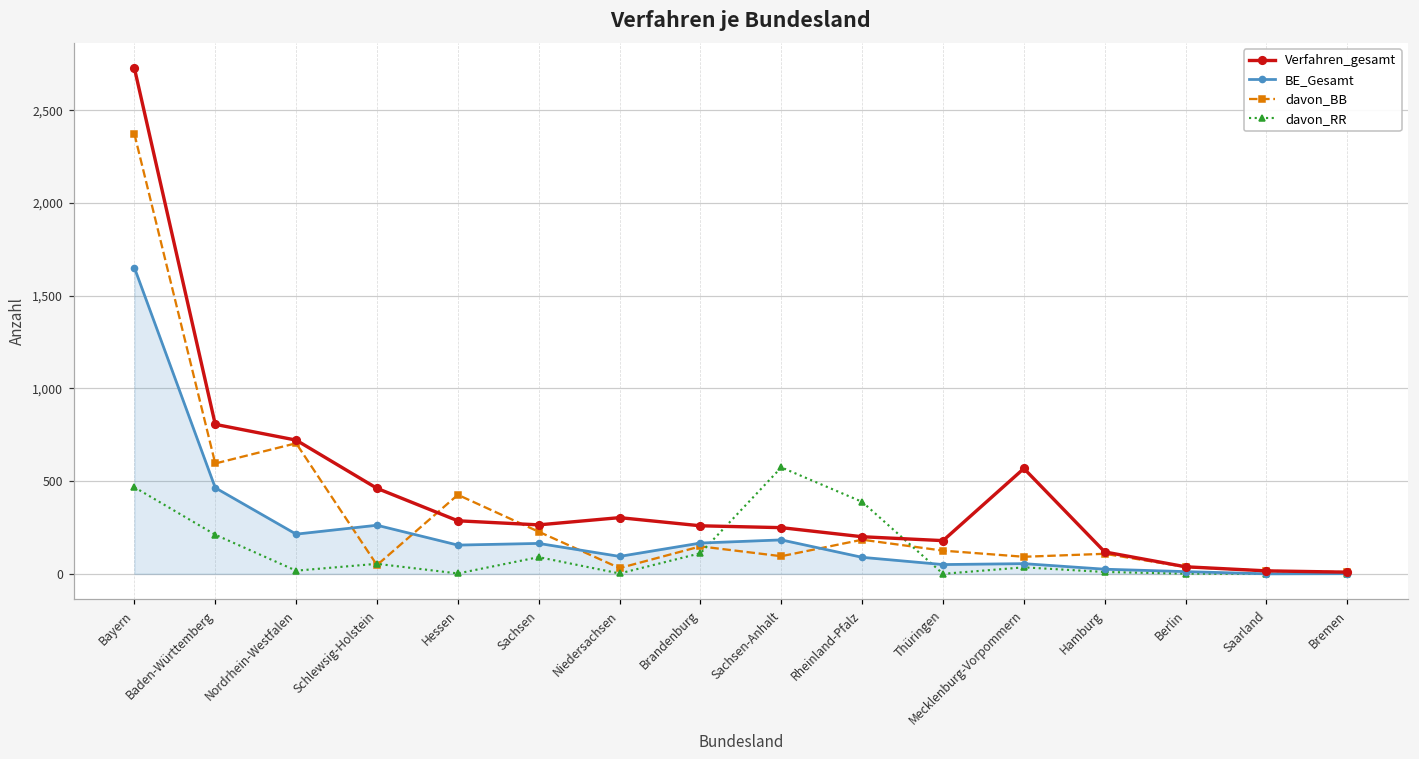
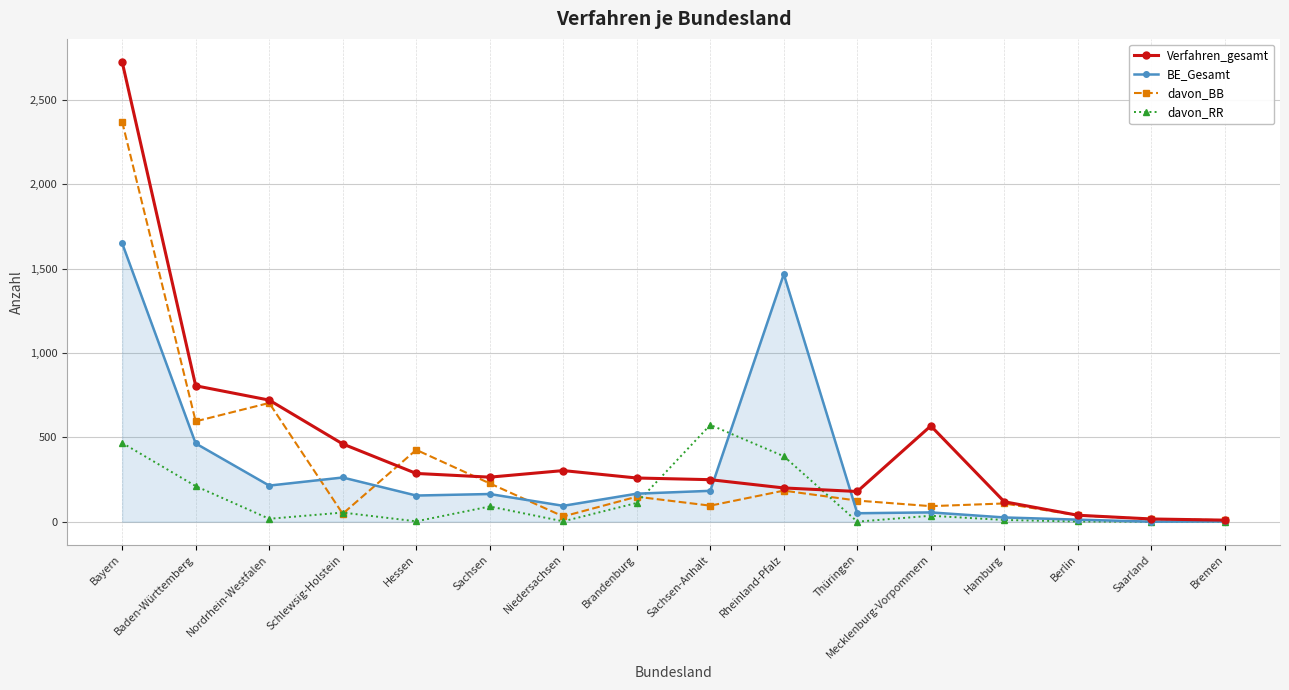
  {
    "Verfahren_gesamt": {
      "Bayern": "2,730",
      "Baden-Württemberg": "810",
      "Nordrhein-Westfalen": "720",
      "Schlewsig-Holstein": "460",
      "Hessen": "290",
      "Sachsen": "260",
      "Niedersachsen": "300",
      "Brandenburg": "260",
      "Sachsen-Anhalt": "250",
      "Rheinland-Pfalz": "200",
      "Thüringen": "180",
      "Mecklenburg-Vorpommern": "570"
    },
    "BE_Gesamt": {
      "Bayern": "1,650",
      "Baden-Württemberg": "460",
      "Nordrhein-Westfalen": "210",
      "Schlewsig-Holstein": "260",
      "Hessen": "160",
      "Sachsen": "160",
      "Niedersachsen": "90",
      "Brandenburg": "170",
      "Sachsen-Anhalt": "180",
-     "Rheinland-Pfalz": "90",
+     "Rheinland-Pfalz": "1,470",
      "Thüringen": "50",
      "Mecklenburg-Vorpommern": "60"
    },
    "davon_BB": {
      "Bayern": "2,370",
      "Baden-Württemberg": "600",
      "Nordrhein-Westfalen": "700",
      "Hessen": "430",
      "Sachsen": "230",
      "Niedersachsen": "30",
      "Brandenburg": "150",
      "Sachsen-Anhalt": "100",
      "Rheinland-Pfalz": "180",
      "Thüringen": "130",
      "Mecklenburg-Vorpommern": "90"
    },
    "davon_RR": {
      "Bayern": "470",
      "Baden-Württemberg": "210",
      "Nordrhein-Westfalen": "20",
      "Hessen": "0",
      "Sachsen": "90",
      "Niedersachsen": "0",
      "Brandenburg": "110",
      "Sachsen-Anhalt": "570",
      "Rheinland-Pfalz": "390",
      "Thüringen": "0",
      "Mecklenburg-Vorpommern": "40"
    }
  }
